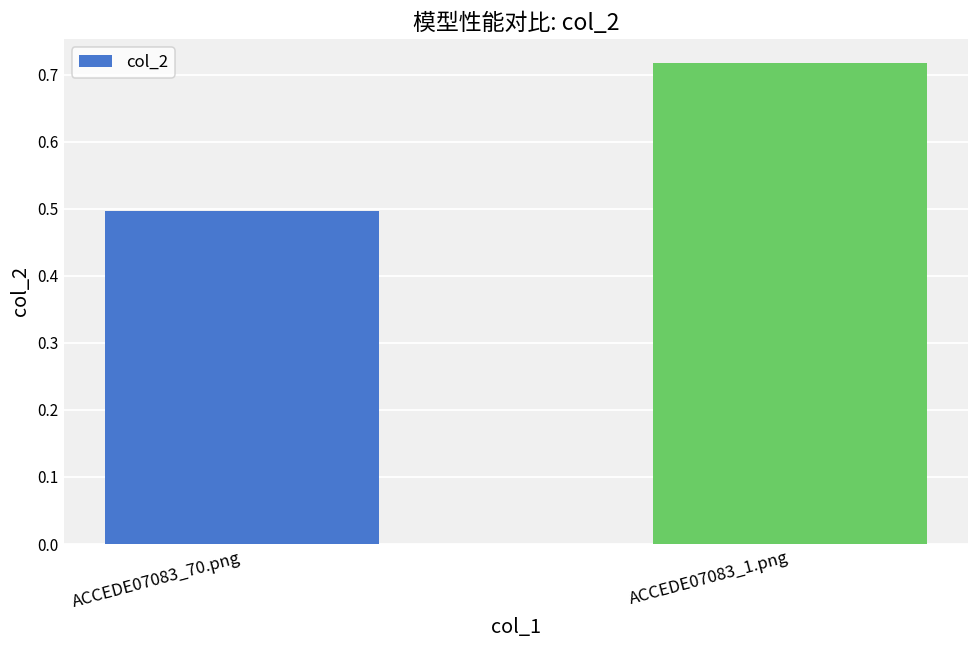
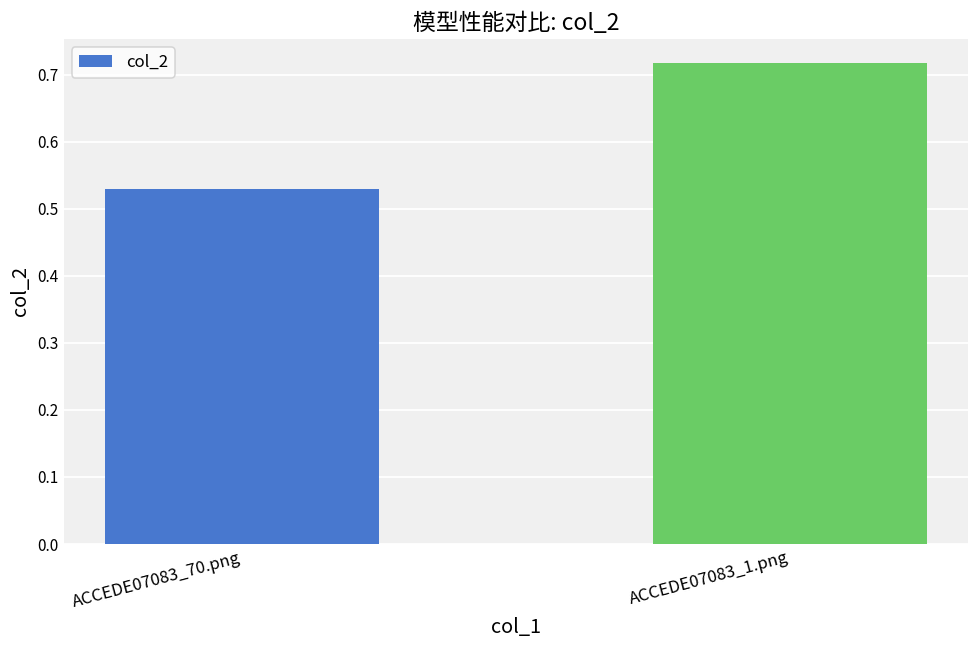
  {
-   "ACCEDE07083_70.png": 0.50,
+   "ACCEDE07083_70.png": 0.53,
    "ACCEDE07083_1.png": 0.72
  }
